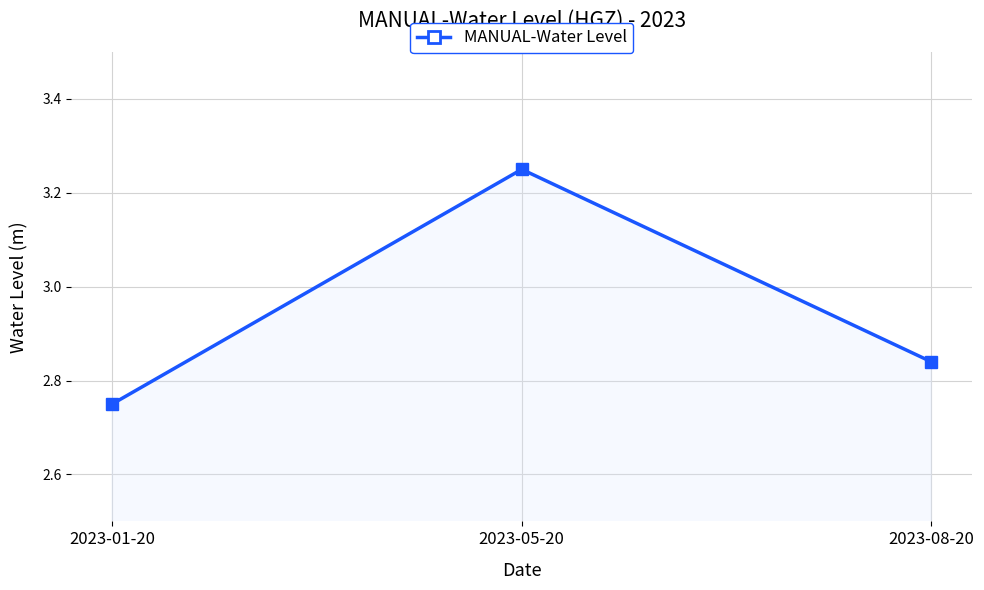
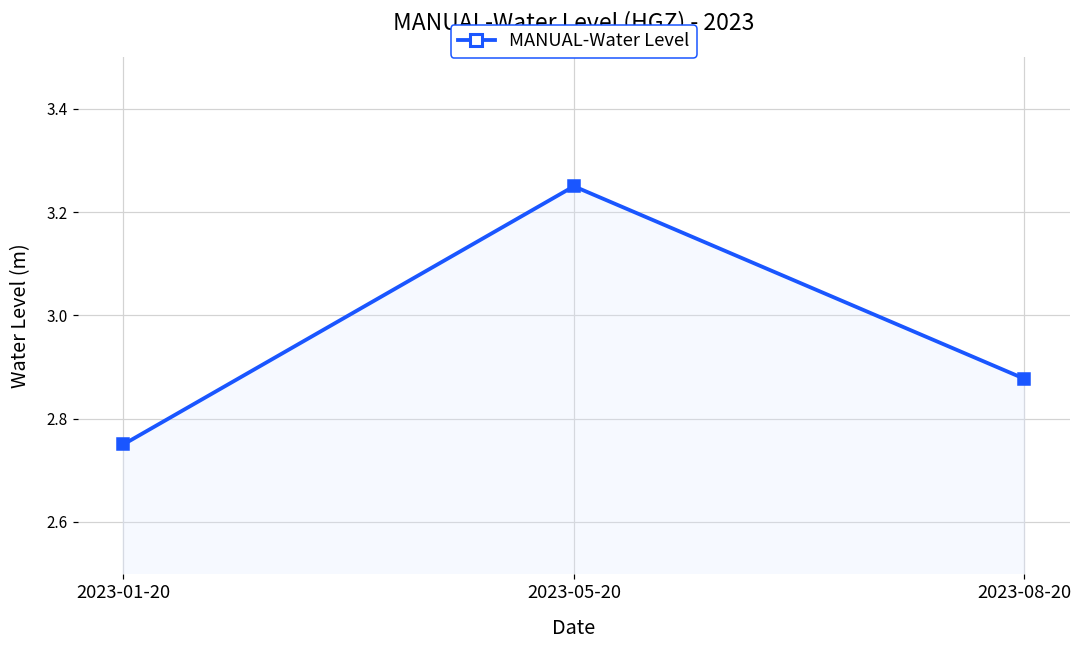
  {
    "2023-01-20": 2.75,
    "2023-05-20": 3.25,
-   "2023-08-20": 2.84
+   "2023-08-20": 2.88
  }
